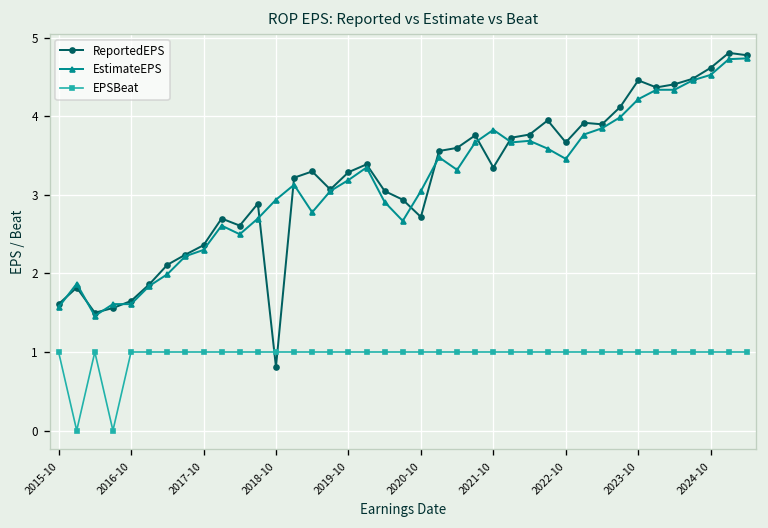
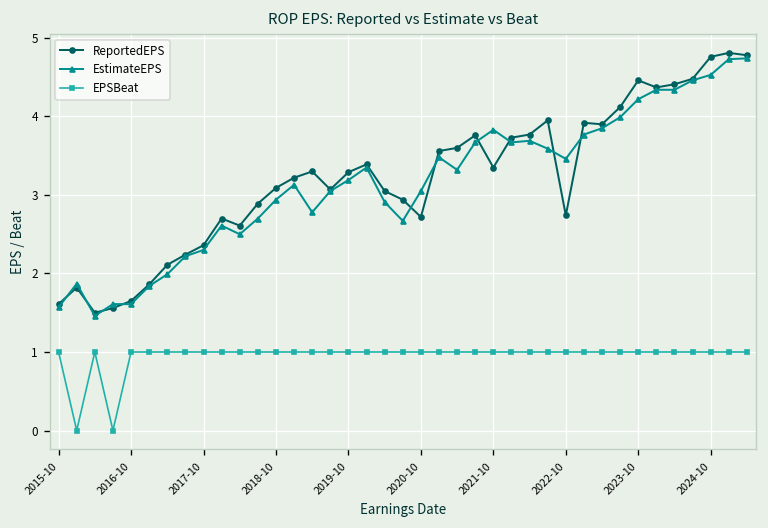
  {
    "ReportedEPS": {
      "2015-10": 1.6,
      "2016-10": 1.7,
      "2017-10": 2.4,
-     "2018-10": 0.8,
+     "2018-10": 3.1,
      "2019-10": 3.3,
      "2020-10": 2.7,
      "2021-10": 3.4,
-     "2022-10": 3.7,
+     "2022-10": 2.7,
      "2023-10": 4.5,
-     "2024-10": 4.6
+     "2024-10": 4.8
    }
  }
